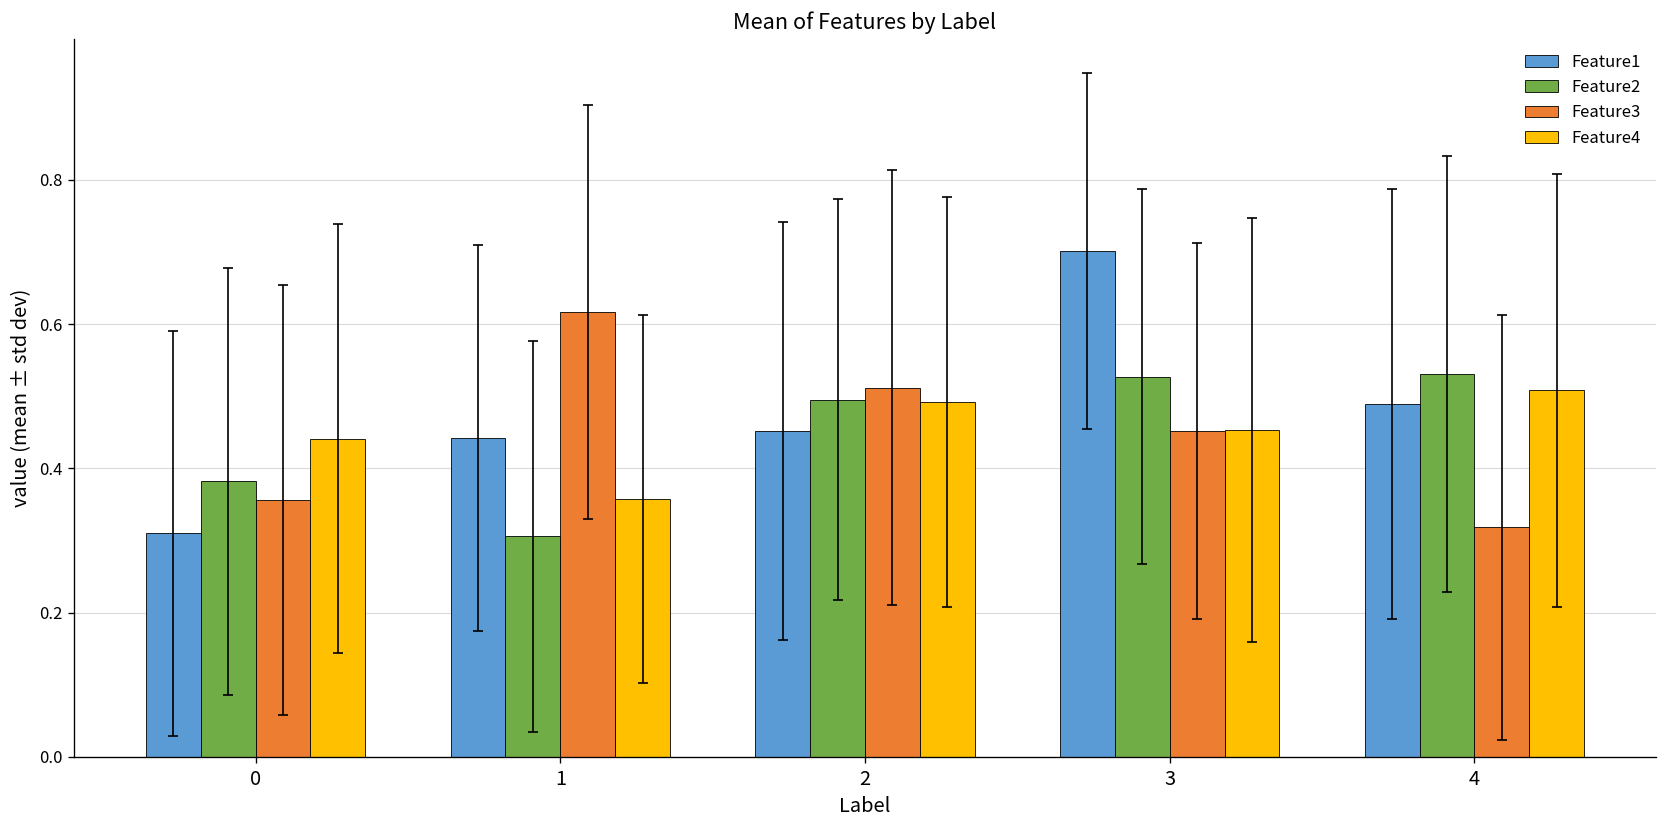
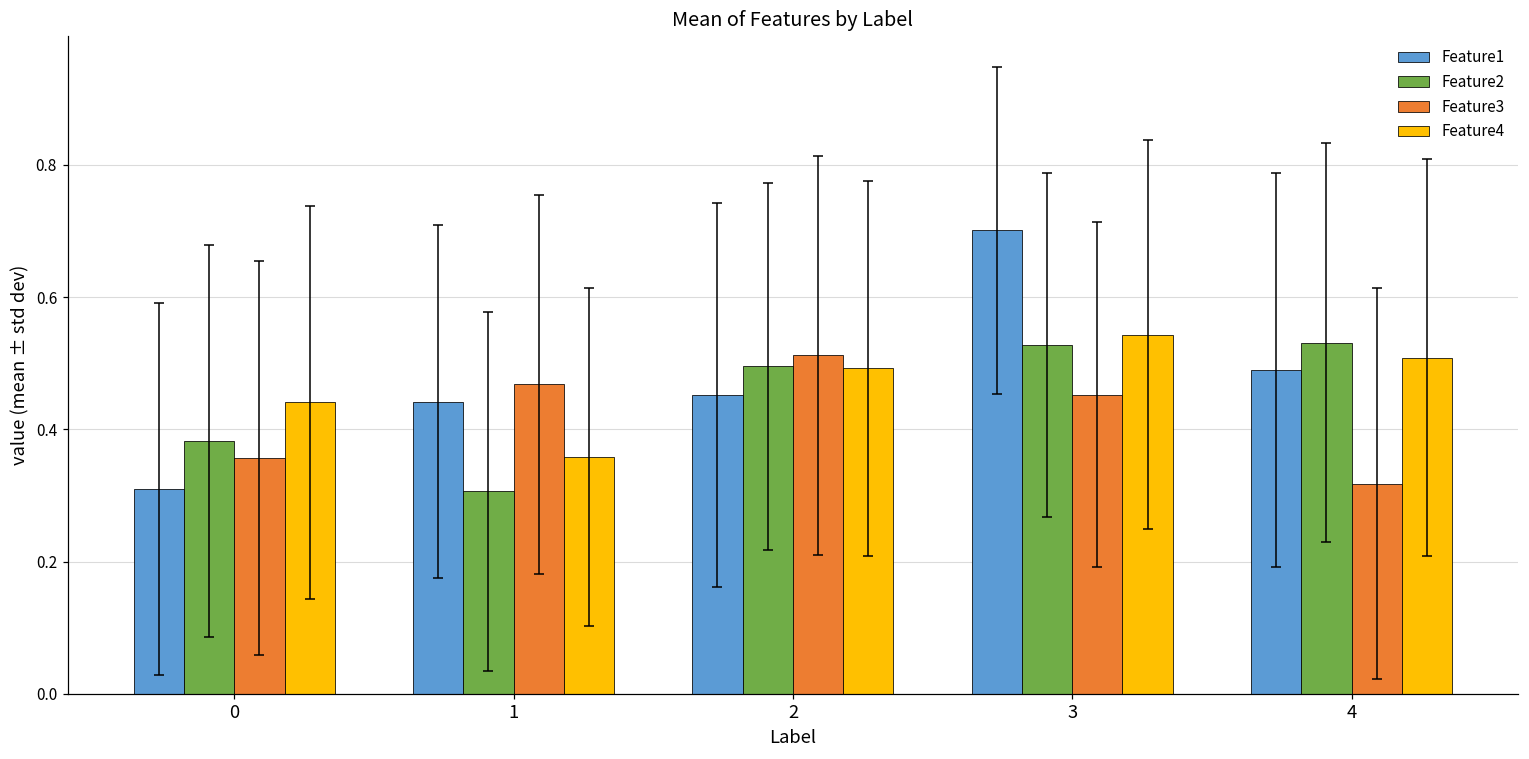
  {
    "Feature1": {
      "0": 0.31,
      "1": 0.44,
      "2": 0.45,
      "3": 0.70,
      "4": 0.49
    },
    "Feature2": {
      "0": 0.38,
      "1": 0.31,
      "2": 0.50,
      "3": 0.53,
      "4": 0.53
    },
    "Feature3": {
      "0": 0.36,
-     "1": 0.62,
+     "1": 0.47,
      "2": 0.51,
      "3": 0.45,
      "4": 0.32
    },
    "Feature4": {
      "0": 0.44,
      "1": 0.36,
      "2": 0.49,
-     "3": 0.45,
+     "3": 0.54,
      "4": 0.51
    }
  }
